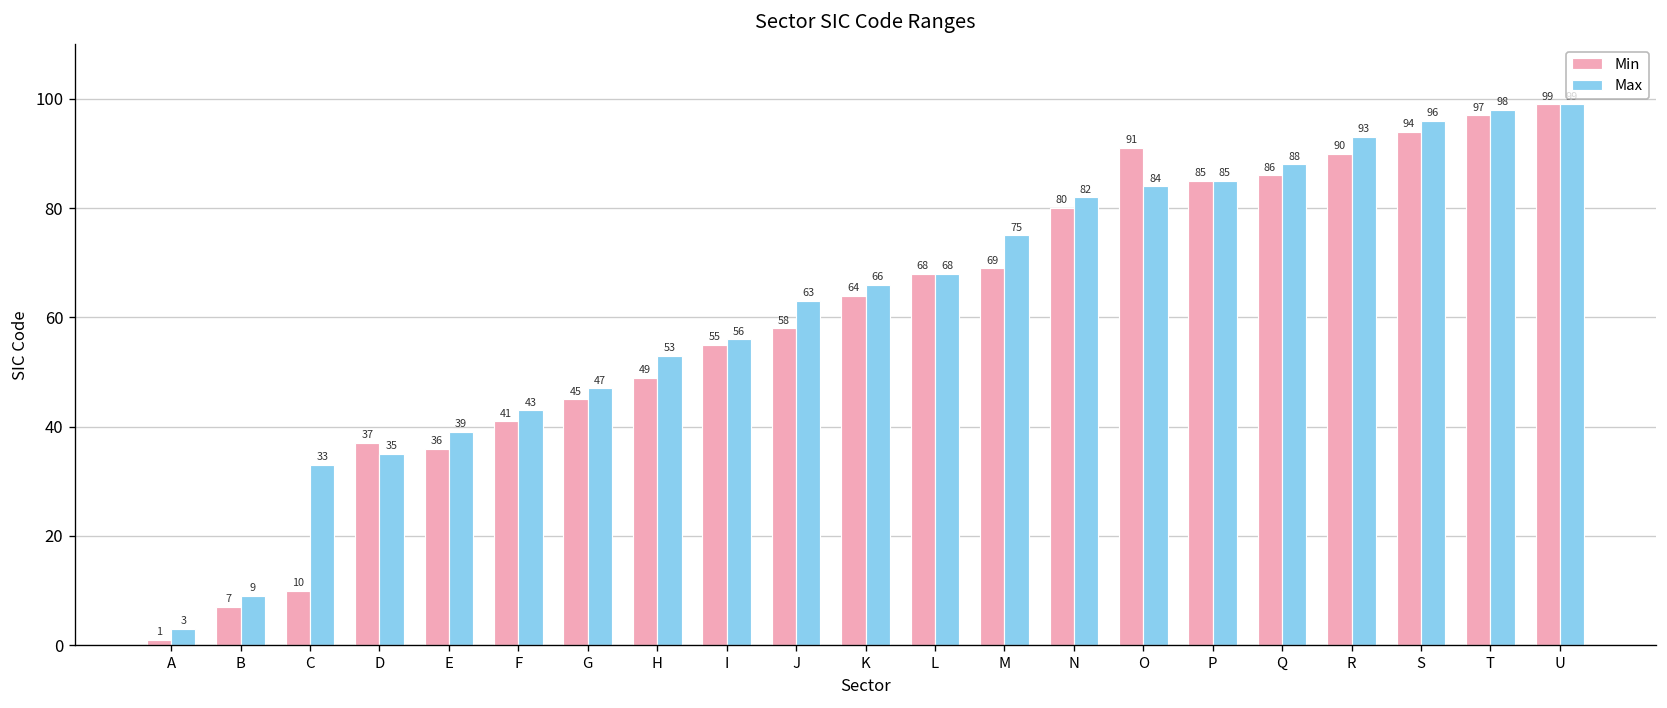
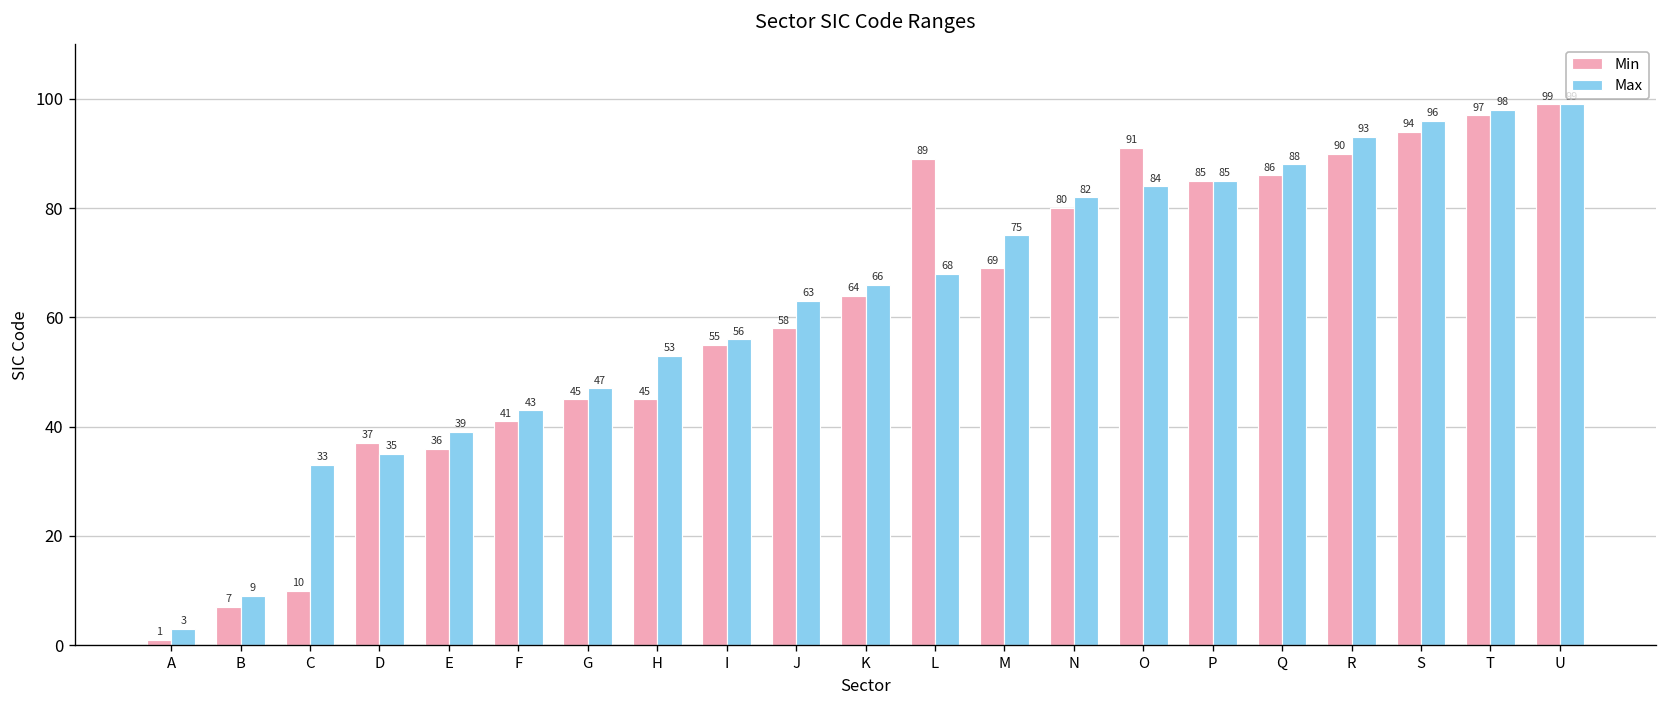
  {
    "Min": {
      "A": 1,
      "B": 7,
      "C": 10,
      "D": 37,
      "E": 36,
      "F": 41,
      "G": 45,
-     "H": 49,
+     "H": 45,
      "I": 55,
      "J": 58,
      "K": 64,
-     "L": 68,
+     "L": 89,
      "M": 69,
      "N": 80,
      "O": 91,
      "P": 85,
      "Q": 86,
      "R": 90,
      "S": 94,
      "T": 97,
      "U": 99
    },
    "Max": {
      "A": 3,
      "B": 9,
      "C": 33,
      "D": 35,
      "E": 39,
      "F": 43,
      "G": 47,
      "H": 53,
      "I": 56,
      "J": 63,
      "K": 66,
      "L": 68,
      "M": 75,
      "N": 82,
      "O": 84,
      "P": 85,
      "Q": 88,
      "R": 93,
      "S": 96,
      "T": 98
    }
  }
